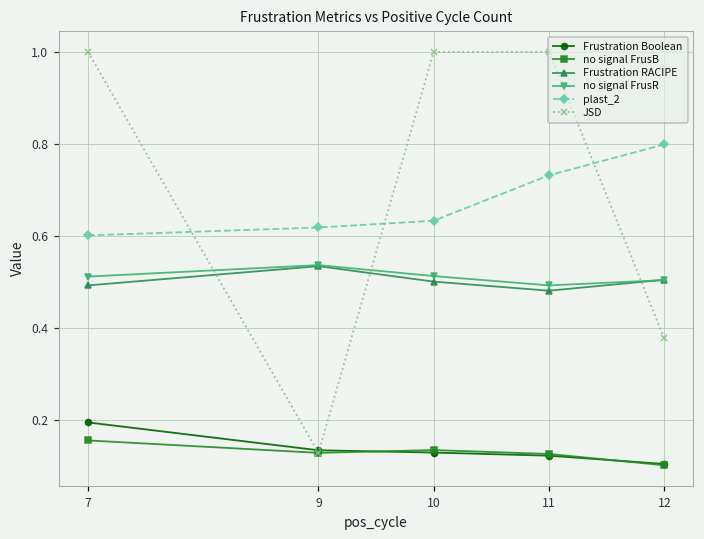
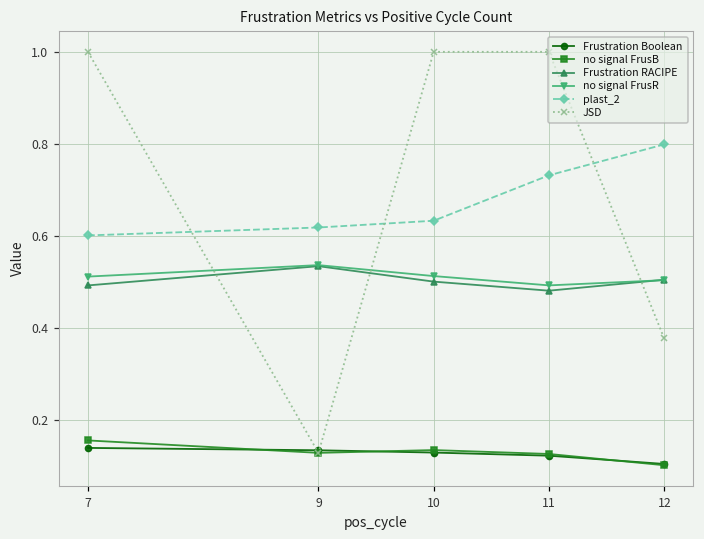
  {
    "Frustration Boolean": {
-     "7": 0.19
+     "7": 0.14
    }
  }
